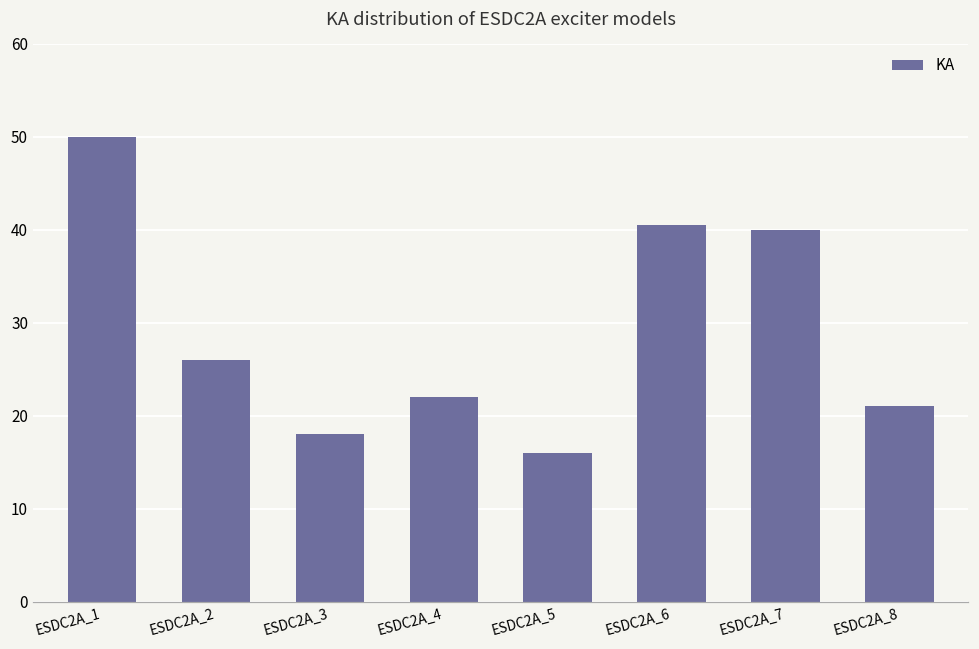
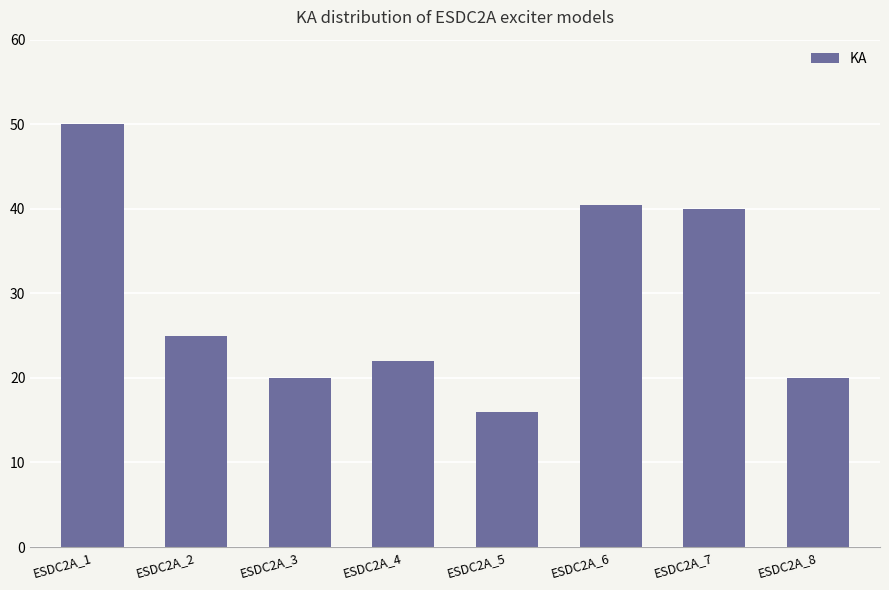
  {
    "ESDC2A_1": 50,
-   "ESDC2A_2": 26,
-   "ESDC2A_3": 18,
+   "ESDC2A_2": 25,
+   "ESDC2A_3": 20,
    "ESDC2A_4": 22,
    "ESDC2A_5": 16,
    "ESDC2A_6": 41,
    "ESDC2A_7": 40,
-   "ESDC2A_8": 21
+   "ESDC2A_8": 20
  }
